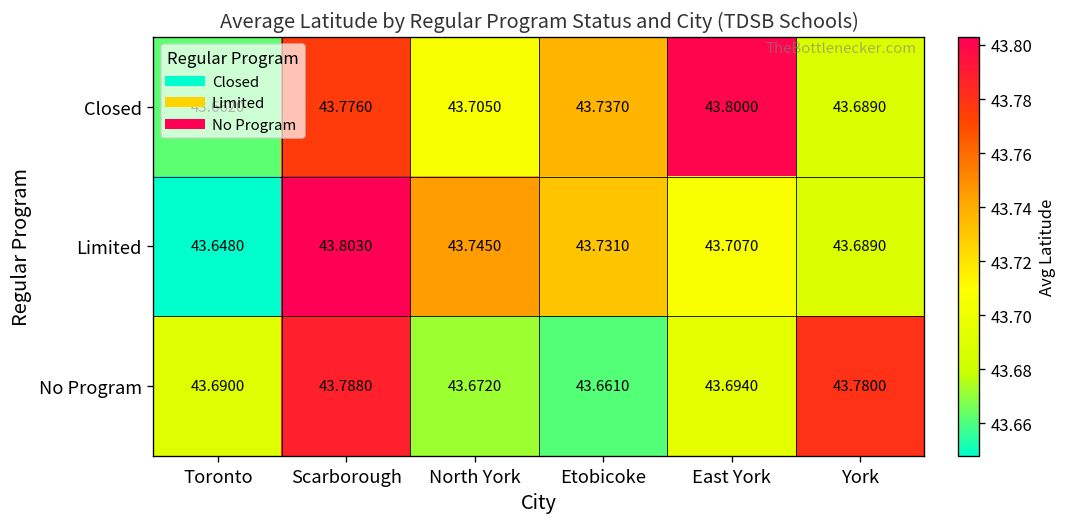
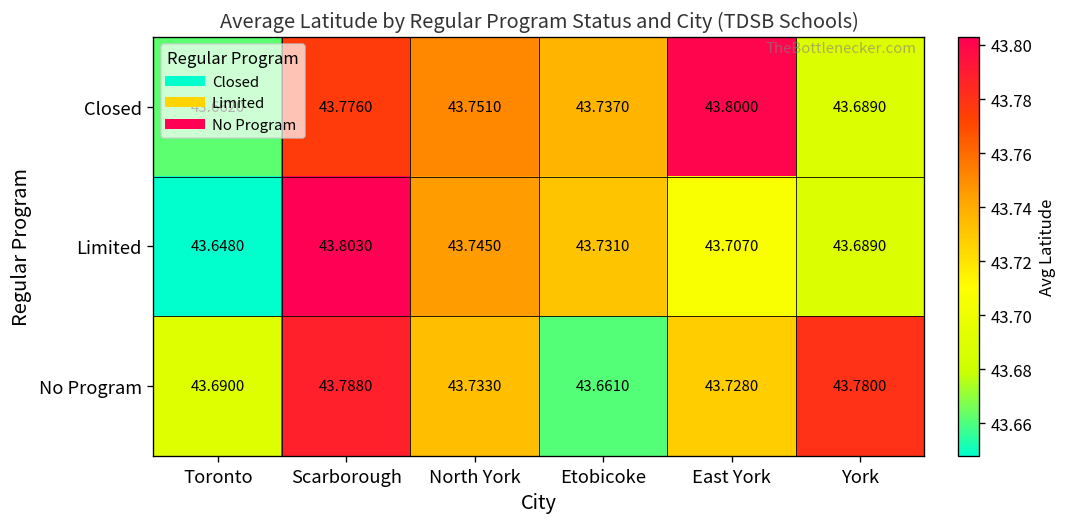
  {
    "Closed": {
      "Scarborough": 43.7760,
-     "North York": 43.7050,
+     "North York": 43.7510,
      "Etobicoke": 43.7370,
      "East York": 43.8000
    },
    "Limited": {
      "Toronto": 43.6480,
      "Scarborough": 43.8030,
      "North York": 43.7450,
      "Etobicoke": 43.7310,
      "East York": 43.7070,
      "York": 43.6890
    },
    "No Program": {
      "Toronto": 43.6900,
      "Scarborough": 43.7880,
-     "North York": 43.6720,
+     "North York": 43.7330,
      "Etobicoke": 43.6610,
-     "East York": 43.6940,
+     "East York": 43.7280,
      "York": 43.7800
    }
  }
